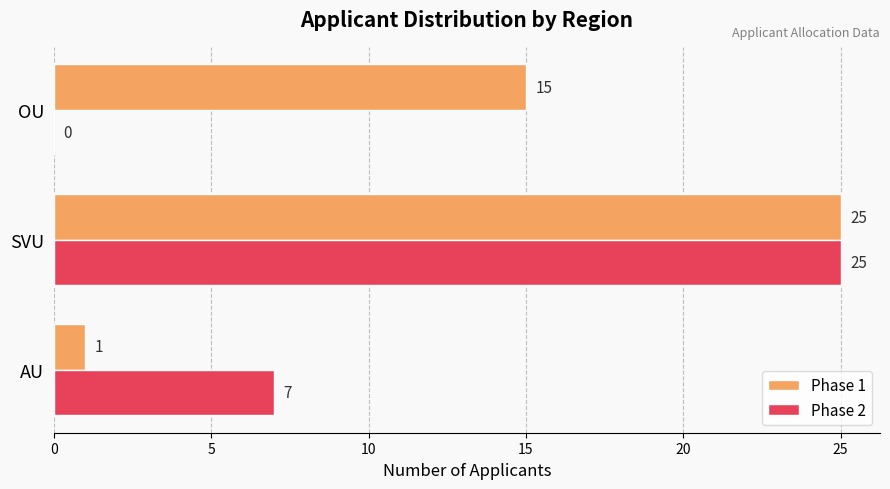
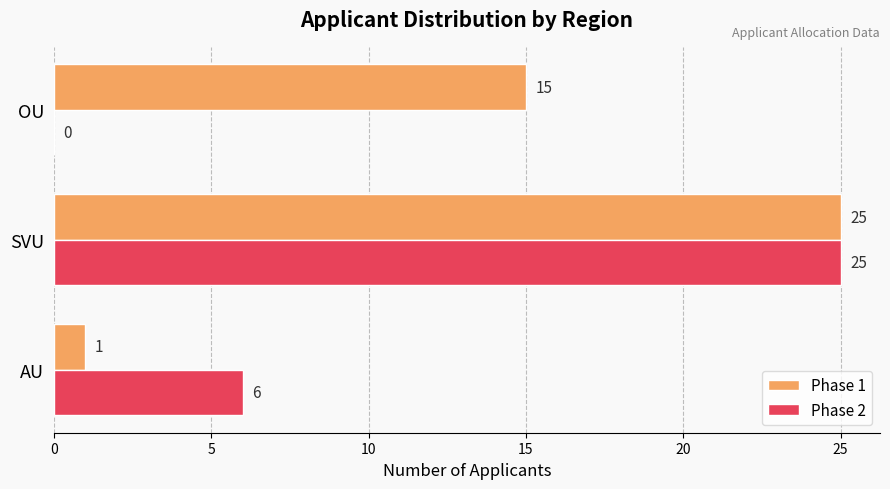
  {
    "Phase 1": {
      "OU": 15,
      "SVU": 25,
      "AU": 1
    },
    "Phase 2": {
      "OU": 0,
      "SVU": 25,
-     "AU": 7
+     "AU": 6
    }
  }
